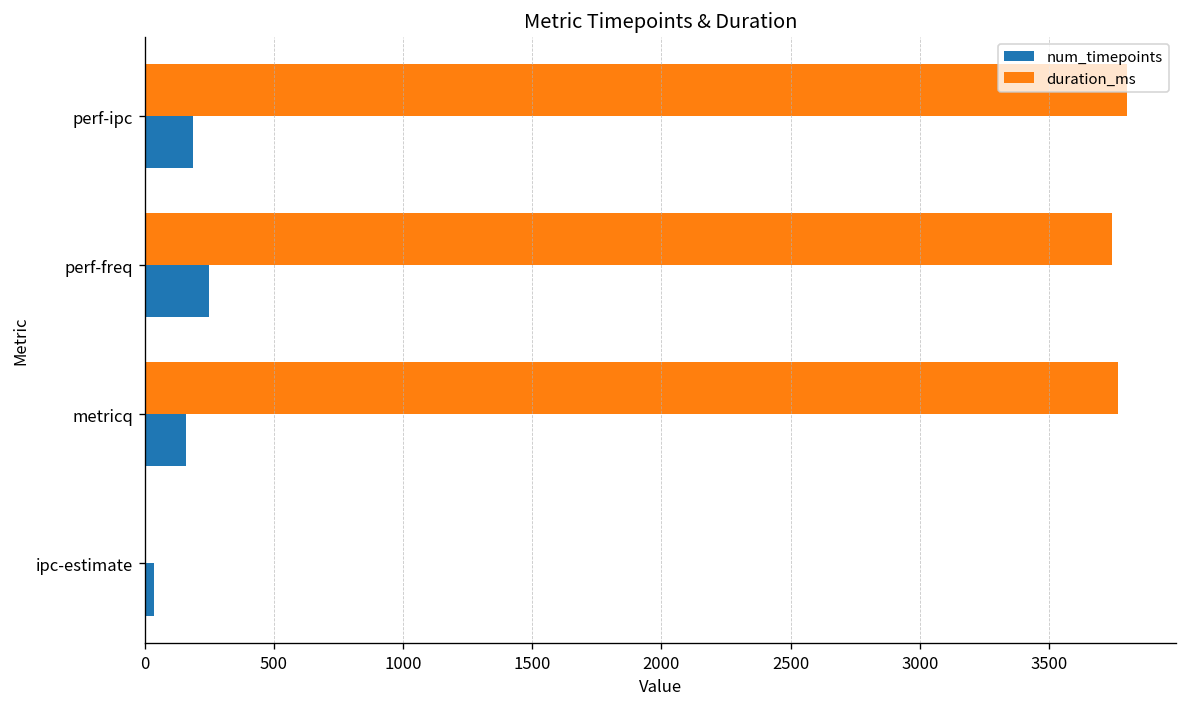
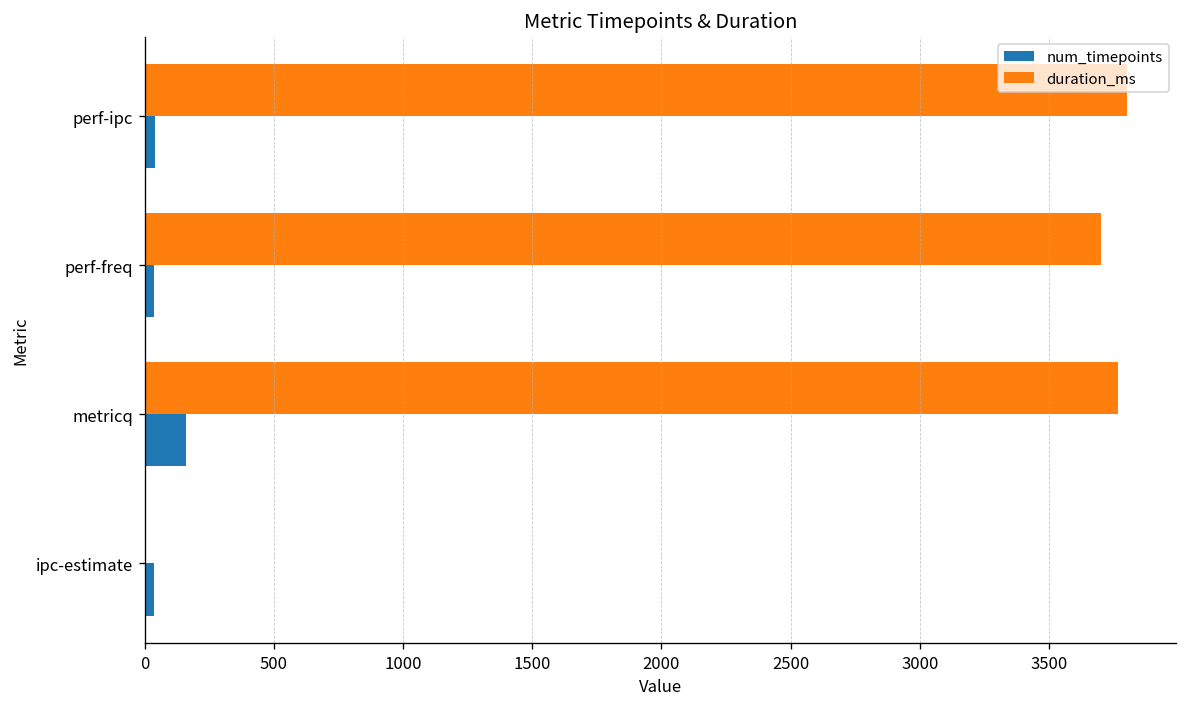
  {
    "num_timepoints": {
-     "perf-ipc": 190,
-     "perf-freq": 250,
+     "perf-ipc": 40,
+     "perf-freq": 40,
      "metricq": 160,
      "ipc-estimate": 40
    },
    "duration_ms": {
-     "perf-freq": 3740,
+     "perf-freq": 3700,
      "metricq": 3770,
      "ipc-estimate": 0
    }
  }
